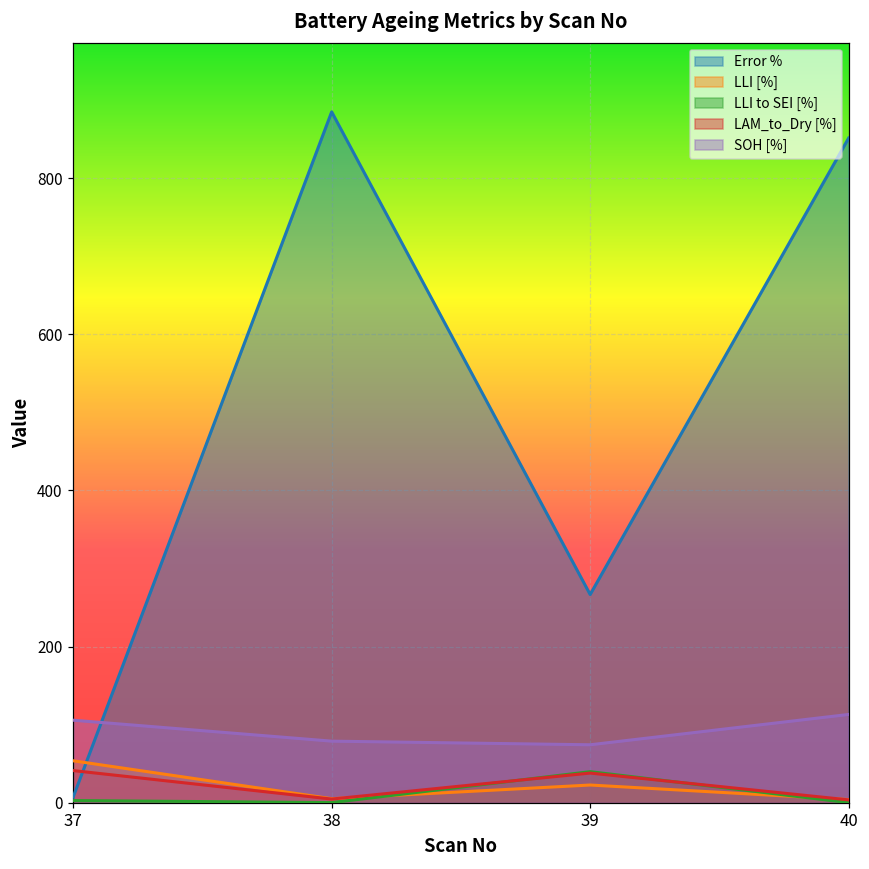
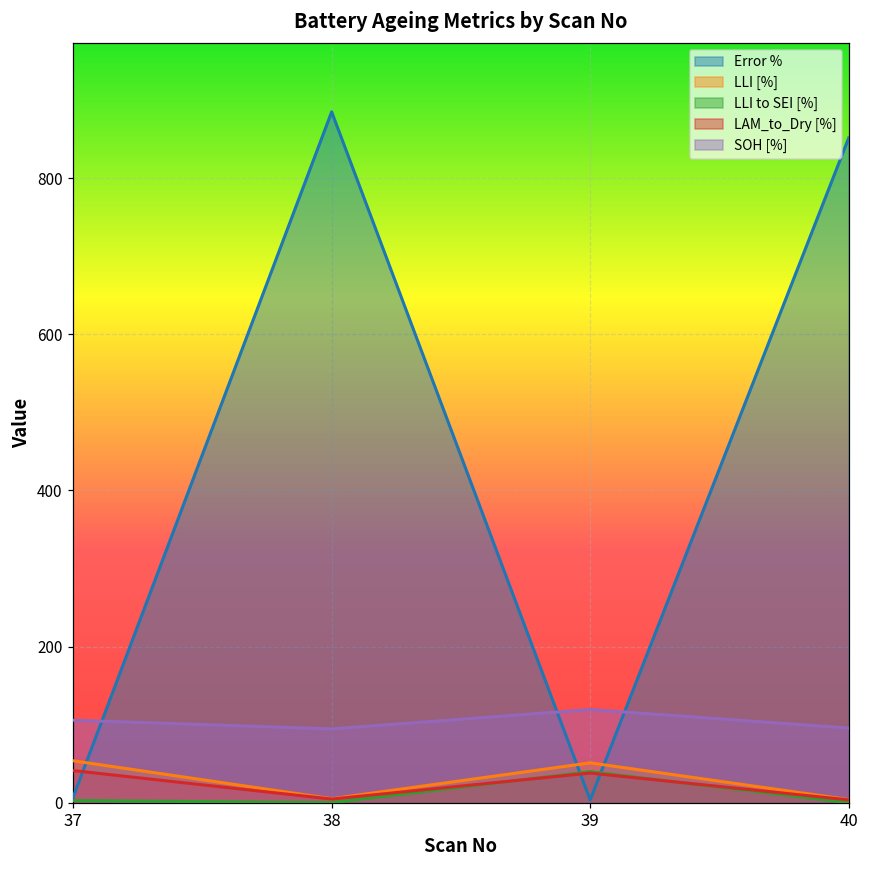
  {
    "Error %": {
      "37": 10,
      "38": 890,
-     "39": 270,
+     "39": 0,
      "40": 850
    },
    "LLI [%]": {
      "37": 50,
-     "39": 20
+     "39": 50
    },
    "LLI to SEI [%]": {
      "37": 0,
      "38": 0
    },
    "LAM_to_Dry [%]": {
      "37": 40
    },
    "SOH [%]": {
      "37": 110,
-     "38": 80,
-     "39": 70,
-     "40": 110
+     "38": 90,
+     "39": 120,
+     "40": 100
    }
  }
